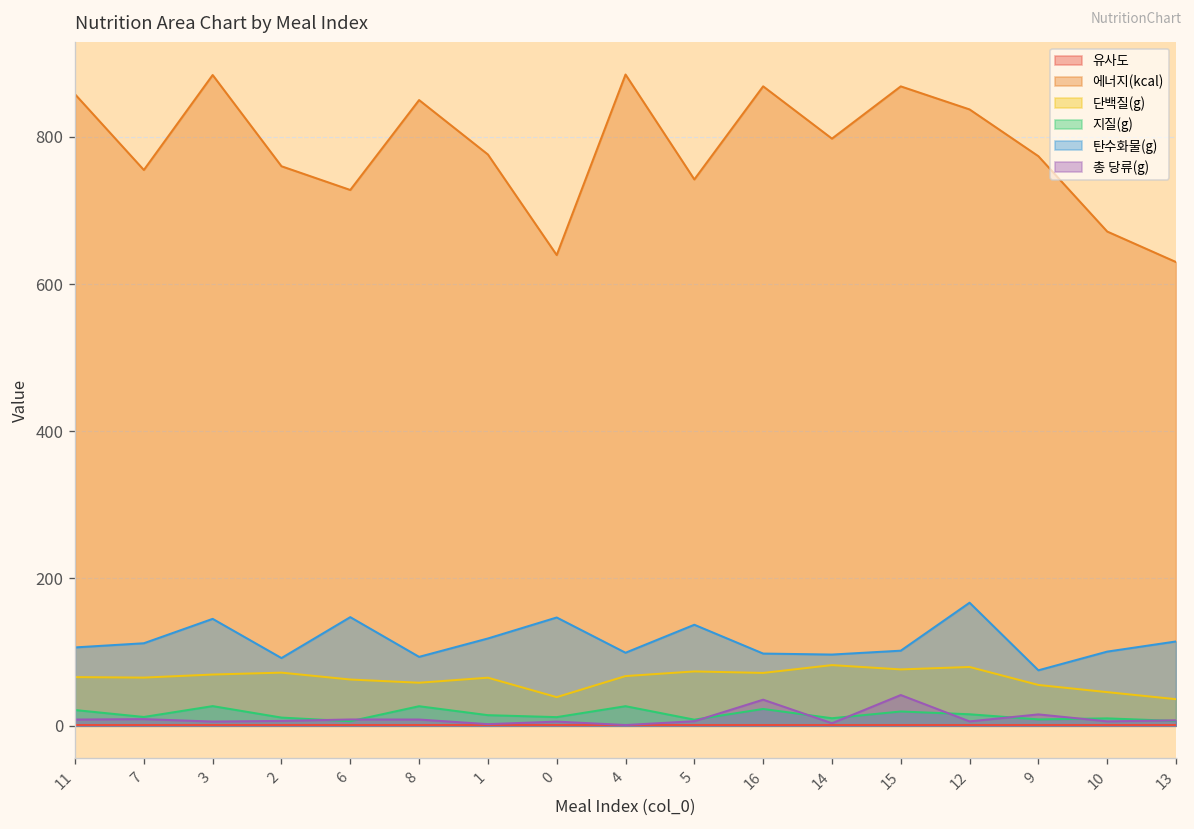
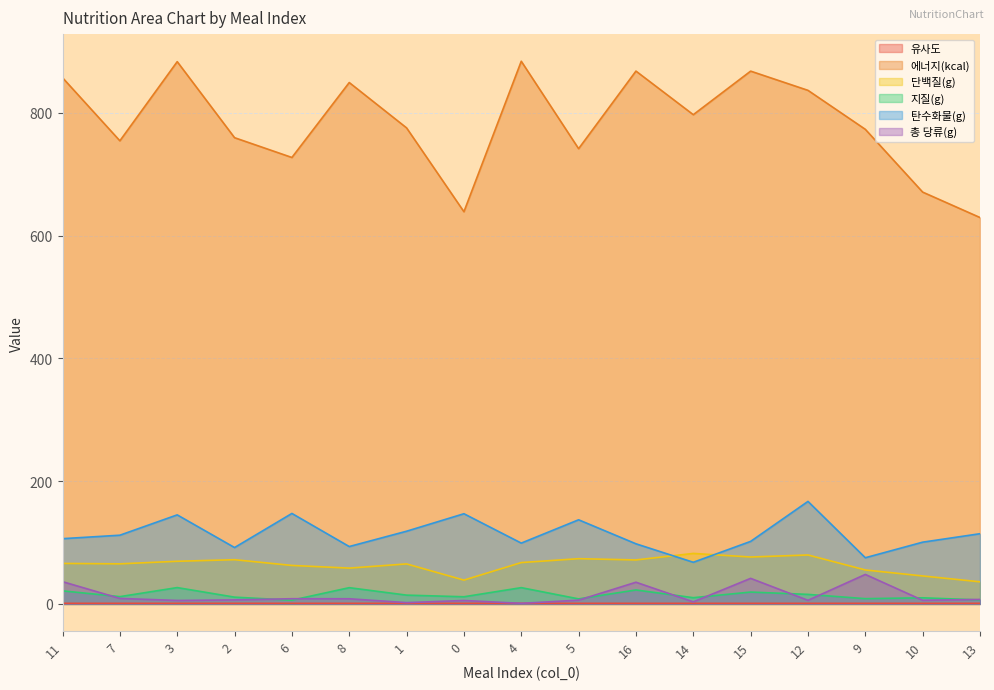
  {
    "지질(g)": {
      "11": 20,
      "3": 30,
      "2": 10,
      "8": 30,
      "1": 10,
      "0": 10,
      "4": 30,
      "16": 20,
      "14": 10,
      "15": 20,
      "12": 20,
      "9": 10
    },
    "탄수화물(g)": {
      "11": 110,
      "7": 110,
      "3": 150,
      "2": 90,
      "6": 150,
      "8": 90,
      "1": 120,
      "0": 150,
      "4": 100,
      "5": 140,
      "16": 100,
-     "14": 100,
+     "14": 70,
      "15": 100,
      "12": 170,
      "9": 80,
      "10": 100,
      "13": 110
    },
    "총 당류(g)": {
-     "11": 10,
+     "11": 40,
      "3": 10,
      "2": 10,
      "8": 10,
      "0": 10,
      "16": 40,
      "15": 40,
      "12": 10,
-     "9": 20
+     "9": 50
    }
  }
